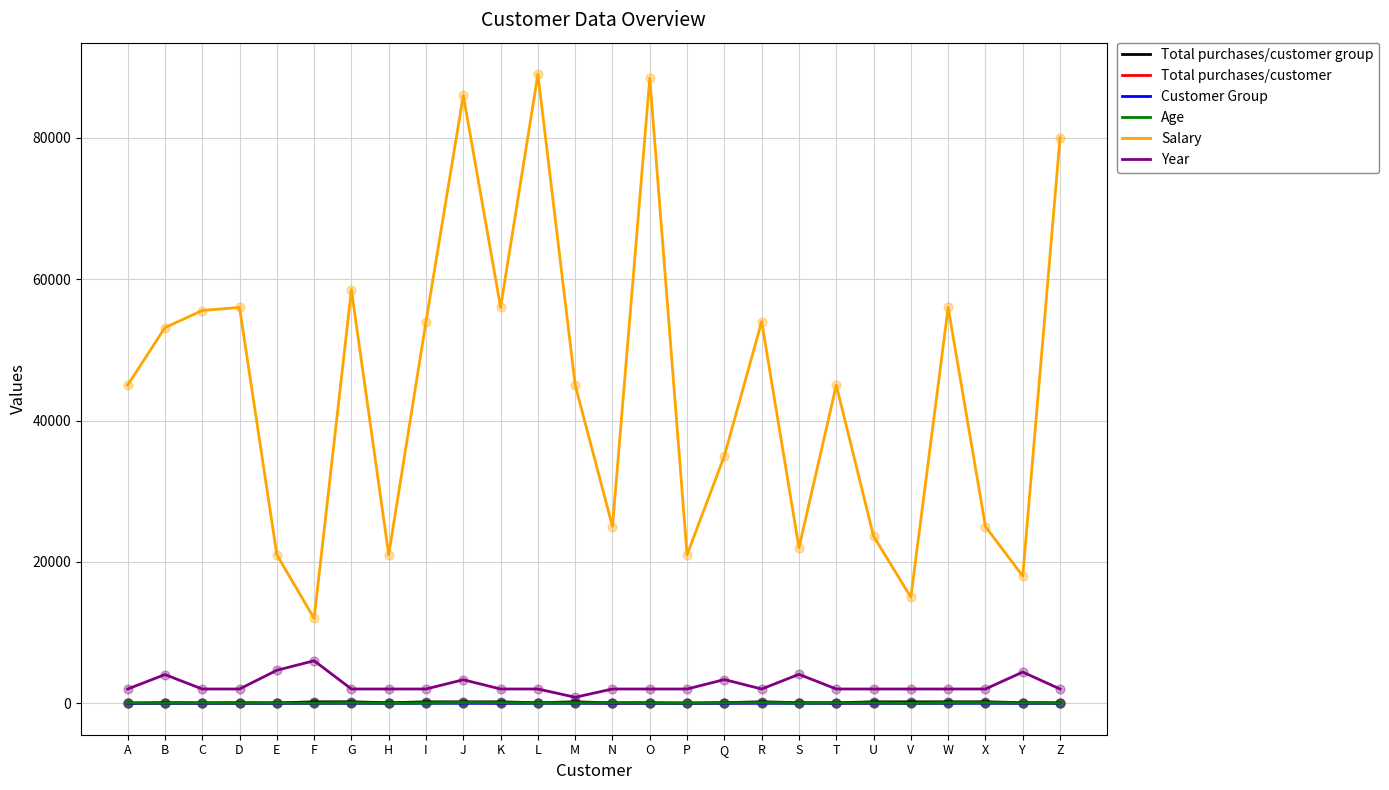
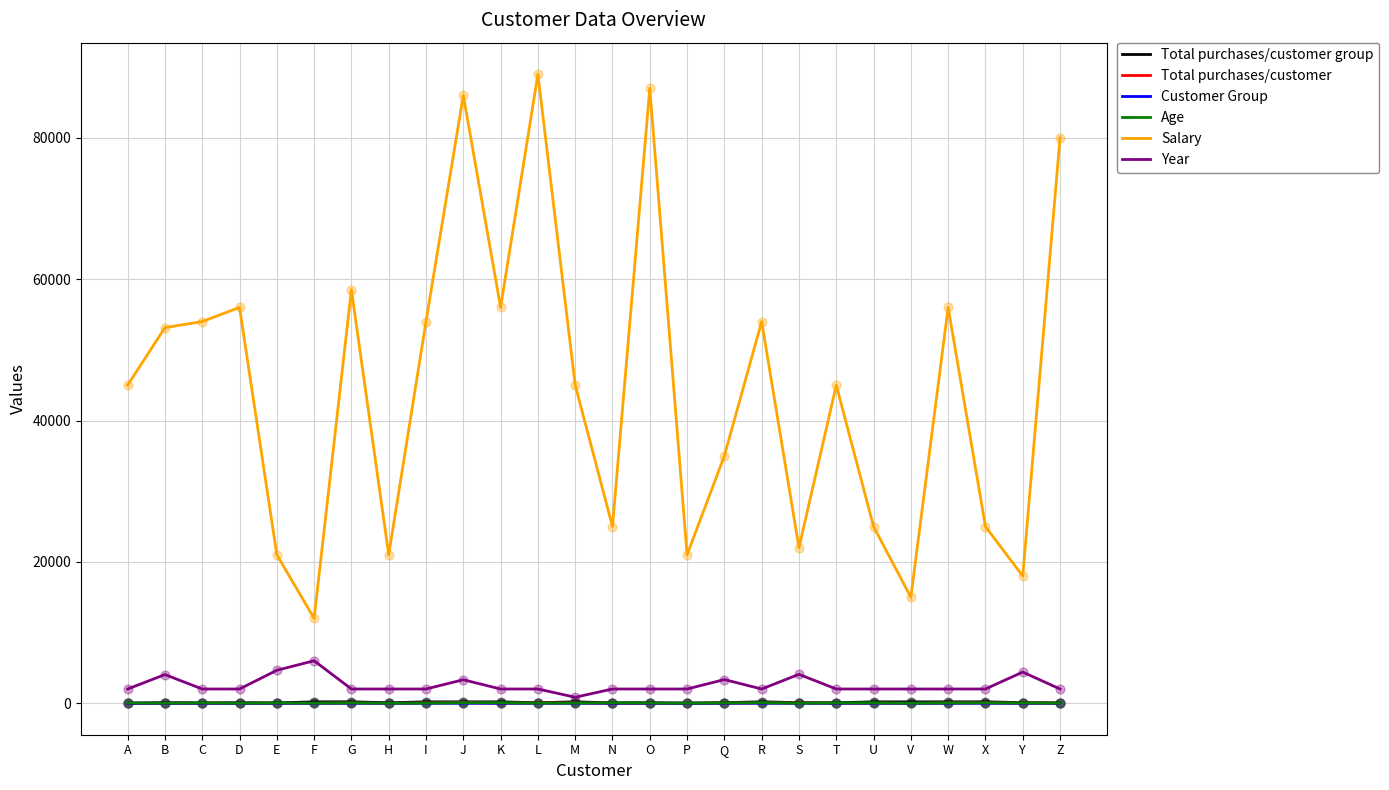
  {
    "Salary": {
      "A": 45000,
      "B": 53000,
-     "C": 56000,
+     "C": 54000,
      "D": 56000,
      "E": 21000,
      "F": 12000,
      "G": 58000,
      "H": 21000,
      "I": 54000,
      "J": 86000,
      "K": 56000,
      "L": 89000,
      "M": 45000,
      "N": 25000,
-     "O": 88000,
+     "O": 87000,
      "P": 21000,
      "Q": 35000,
      "R": 54000,
      "S": 22000,
      "T": 45000,
-     "U": 24000,
+     "U": 25000,
      "V": 15000,
      "W": 56000,
      "X": 25000,
      "Y": 18000,
      "Z": 80000
    },
    "Year": {
      "A": 2000,
      "B": 4000,
      "C": 2000,
      "D": 2000,
      "E": 5000,
      "F": 6000,
      "G": 2000,
      "H": 2000,
      "I": 2000,
      "J": 3000,
      "K": 2000,
      "L": 2000,
      "M": 1000,
      "N": 2000,
      "O": 2000,
      "P": 2000,
      "Q": 3000,
      "R": 2000,
      "S": 4000,
      "T": 2000,
      "U": 2000,
      "V": 2000,
      "W": 2000,
      "X": 2000,
      "Y": 4000,
      "Z": 2000
    }
  }
